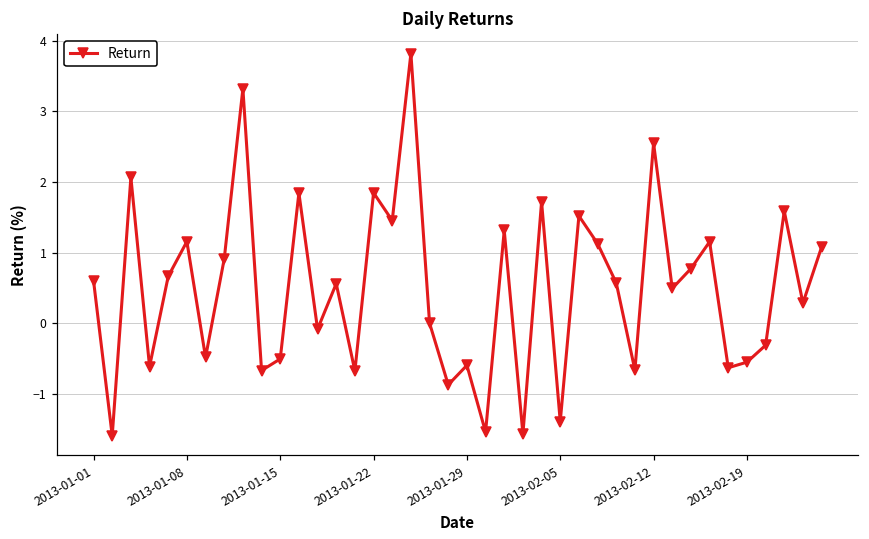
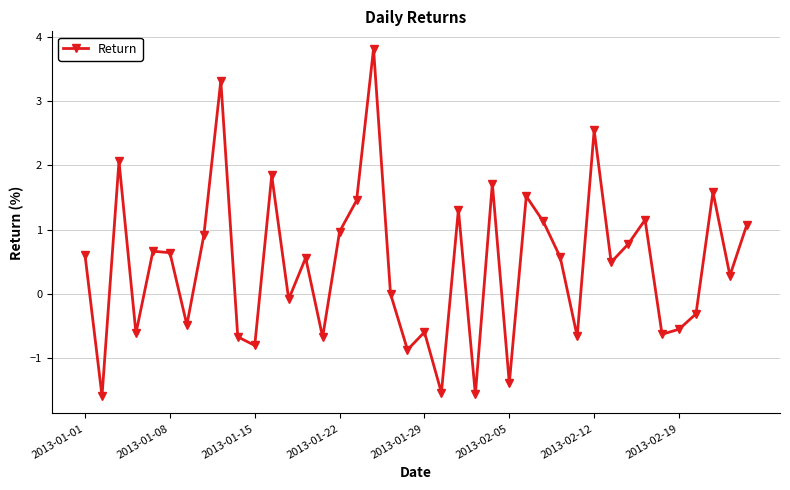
  {
    "2013-01-01": 0.6,
-   "2013-01-08": 1.2,
-   "2013-01-15": -0.5,
-   "2013-01-22": 1.8,
+   "2013-01-08": 0.6,
+   "2013-01-15": -0.8,
+   "2013-01-22": 1.0,
    "2013-01-29": -0.6,
    "2013-02-05": -1.4,
    "2013-02-12": 2.5,
    "2013-02-19": -0.6
  }
